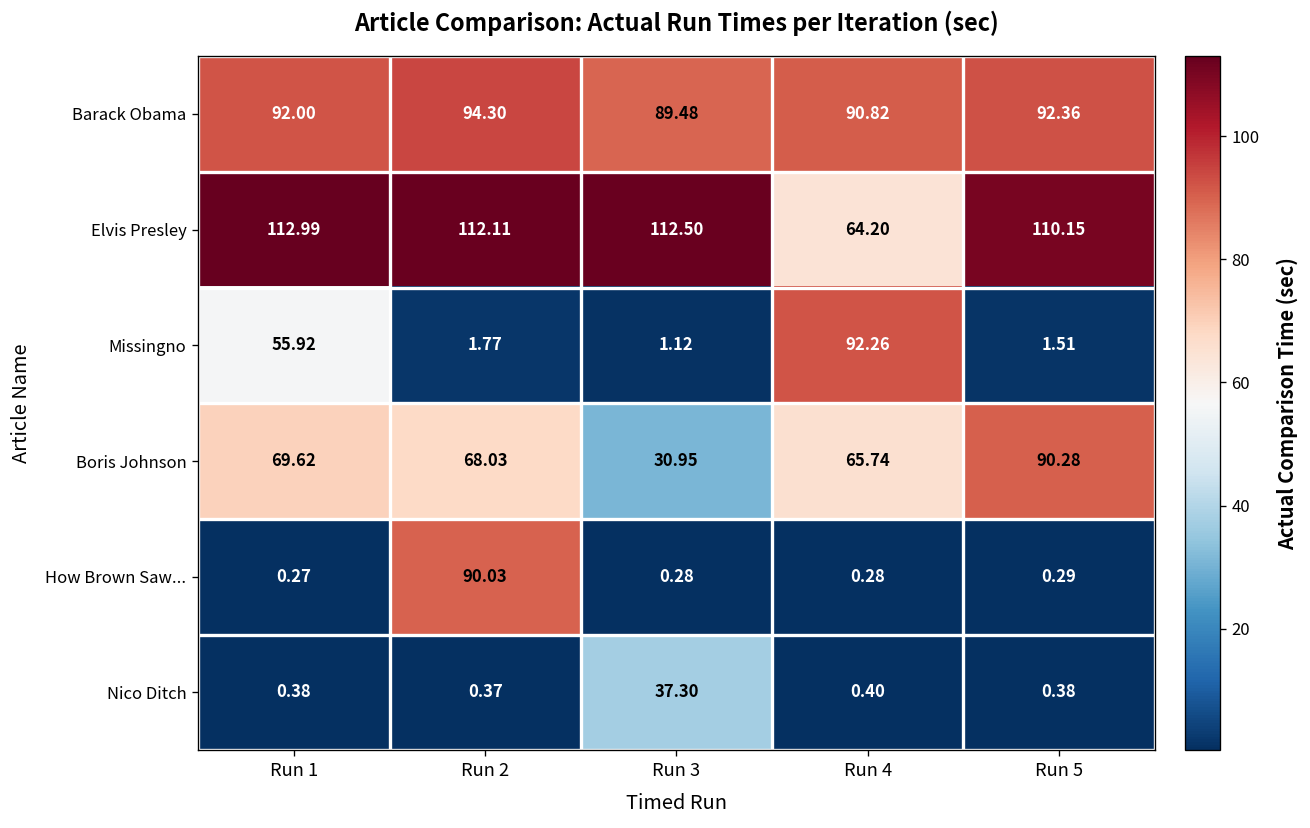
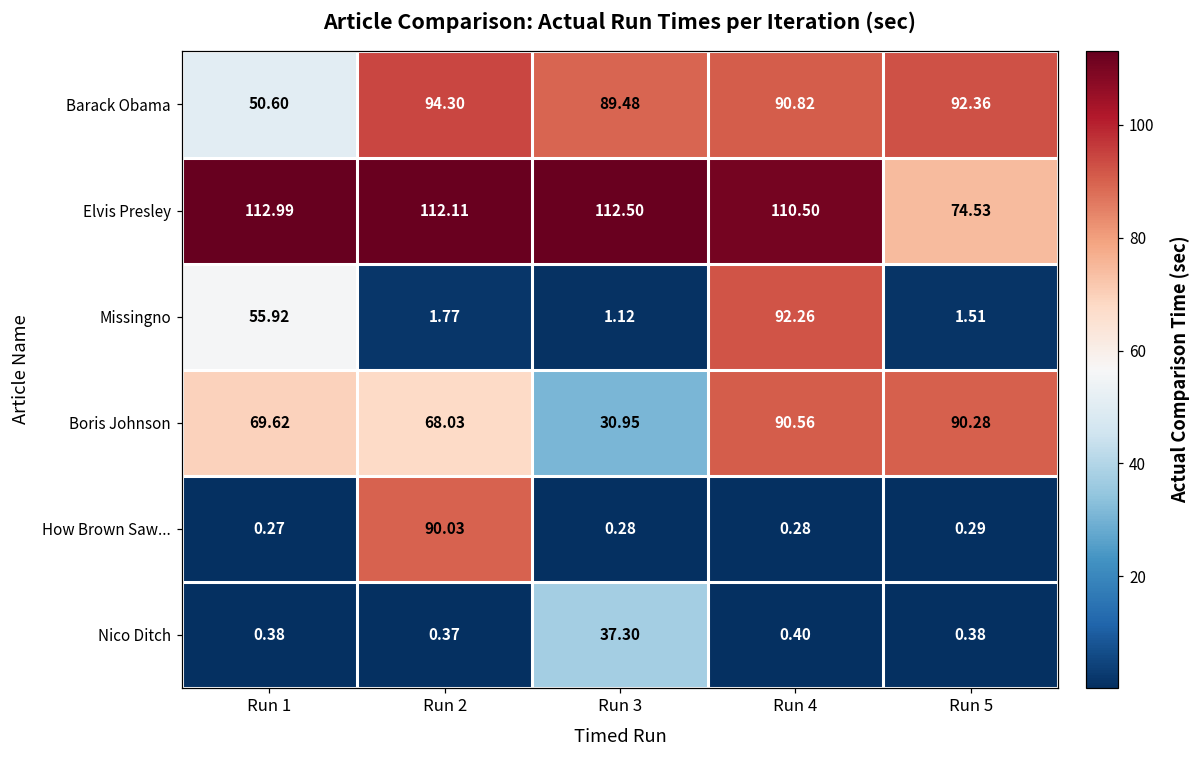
  {
    "Barack Obama": {
-     "Run 1": 92.00,
+     "Run 1": 50.60,
      "Run 2": 94.30,
      "Run 3": 89.48,
      "Run 4": 90.82,
      "Run 5": 92.36
    },
    "Elvis Presley": {
      "Run 1": 112.99,
      "Run 2": 112.11,
      "Run 3": 112.50,
-     "Run 4": 64.20,
-     "Run 5": 110.15
+     "Run 4": 110.50,
+     "Run 5": 74.53
    },
    "Missingno": {
      "Run 1": 55.92,
      "Run 2": 1.77,
      "Run 3": 1.12,
      "Run 4": 92.26,
      "Run 5": 1.51
    },
    "Boris Johnson": {
      "Run 1": 69.62,
      "Run 2": 68.03,
      "Run 3": 30.95,
-     "Run 4": 65.74,
+     "Run 4": 90.56,
      "Run 5": 90.28
    },
    "How Brown Saw...": {
      "Run 1": 0.27,
      "Run 2": 90.03,
      "Run 3": 0.28,
      "Run 4": 0.28,
      "Run 5": 0.29
    },
    "Nico Ditch": {
      "Run 1": 0.38,
      "Run 2": 0.37,
      "Run 3": 37.30,
      "Run 4": 0.40,
      "Run 5": 0.38
    }
  }
